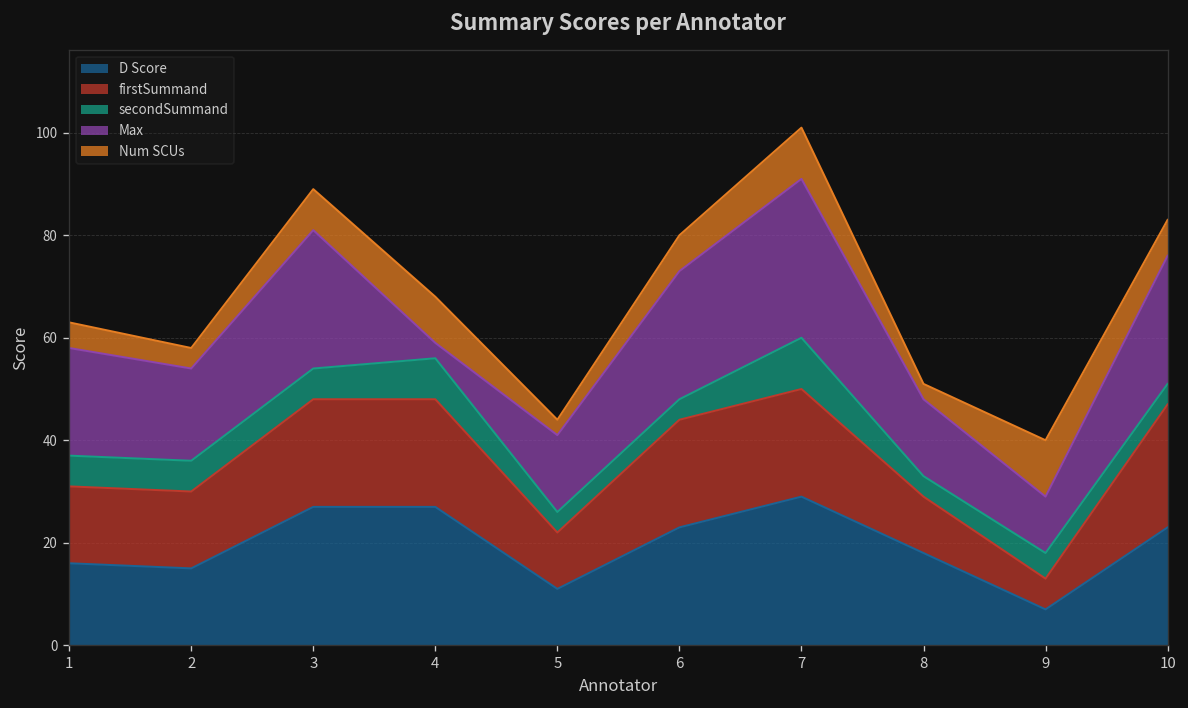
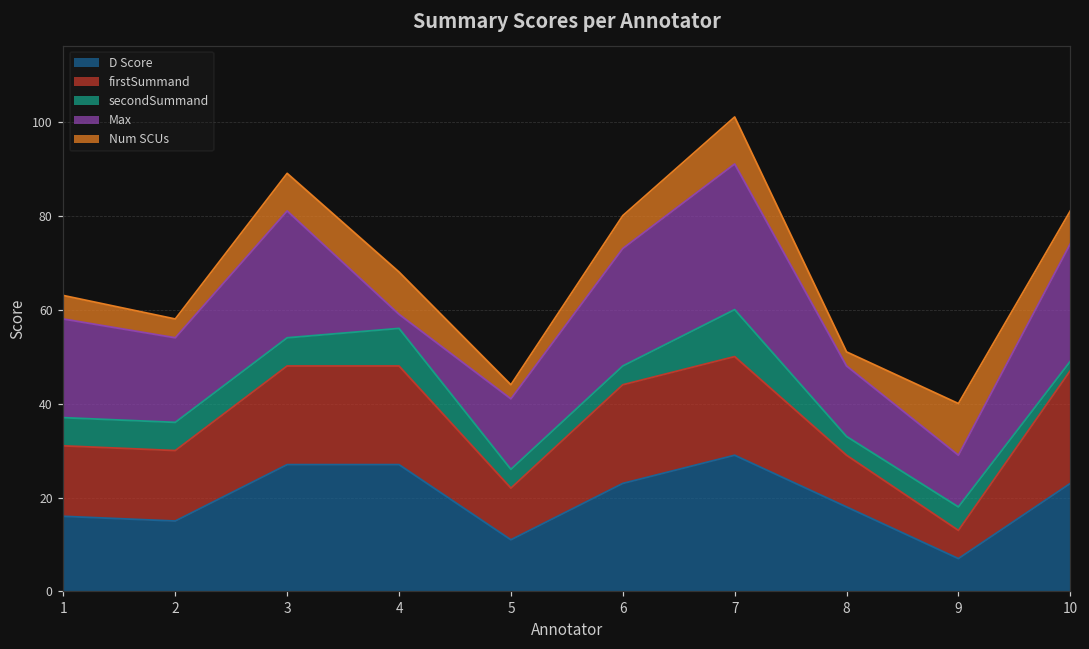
  {
    "D Score": {
      "1": 16,
      "2": 15,
      "3": 27,
      "4": 27,
      "5": 11,
      "6": 23,
      "7": 29,
      "8": 18,
      "9": 7,
      "10": 23
    },
    "firstSummand": {
      "1": 15,
      "2": 15,
      "3": 21,
      "4": 21,
      "5": 11,
      "6": 21,
      "7": 21,
      "8": 11,
      "9": 6,
      "10": 24
    },
    "secondSummand": {
      "1": 6,
      "2": 6,
      "3": 6,
      "4": 8,
      "5": 4,
      "6": 4,
      "7": 10,
      "8": 4,
      "9": 5,
-     "10": 4
+     "10": 2
    },
    "Max": {
      "1": 21,
      "2": 18,
      "3": 27,
      "4": 3,
      "5": 15,
      "6": 25,
      "7": 31,
      "8": 15,
      "9": 11,
      "10": 25
    },
    "Num SCUs": {
      "1": 5,
      "2": 4,
      "3": 8,
      "4": 9,
      "5": 3,
      "6": 7,
      "7": 10,
      "8": 3,
      "9": 11,
      "10": 7
    }
  }
